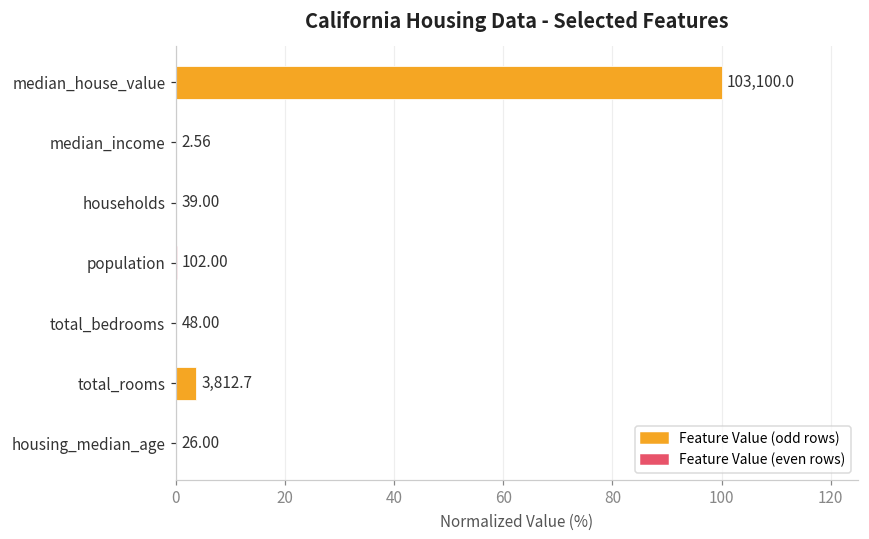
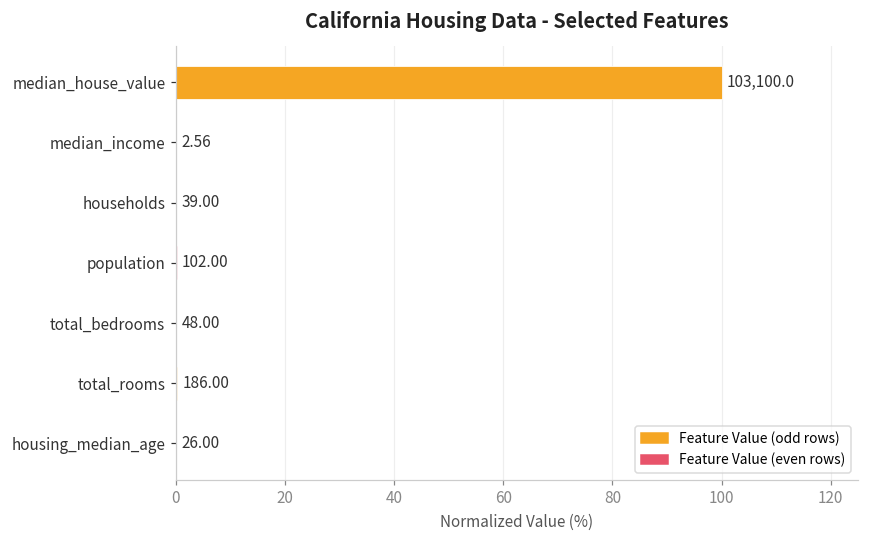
  {
-   "total_rooms": "3,812.7"
+   "total_rooms": "186.00"
  }
